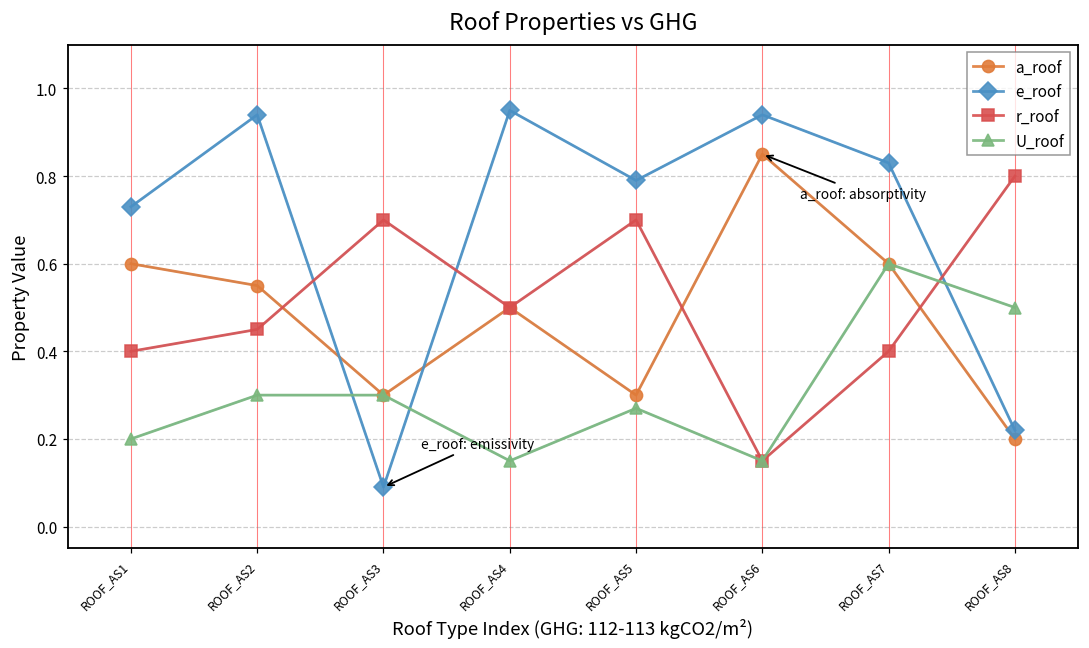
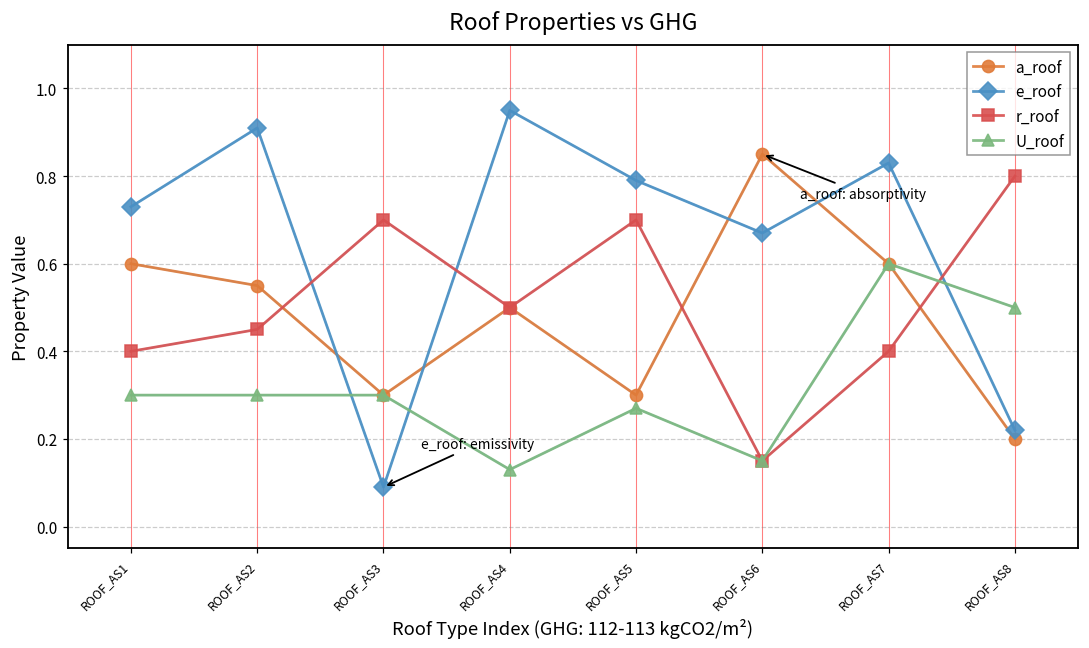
  {
    "e_roof": {
      "ROOF_AS1": 0.73,
-     "ROOF_AS2": 0.94,
+     "ROOF_AS2": 0.91,
      "ROOF_AS3": 0.09,
      "ROOF_AS4": 0.95,
      "ROOF_AS5": 0.79,
-     "ROOF_AS6": 0.94,
+     "ROOF_AS6": 0.67,
      "ROOF_AS7": 0.83,
      "ROOF_AS8": 0.22
    },
    "U_roof": {
-     "ROOF_AS1": 0.2,
+     "ROOF_AS1": 0.3,
      "ROOF_AS2": 0.30,
-     "ROOF_AS4": 0.15,
+     "ROOF_AS4": 0.13,
      "ROOF_AS5": 0.27,
      "ROOF_AS8": 0.50
    }
  }
